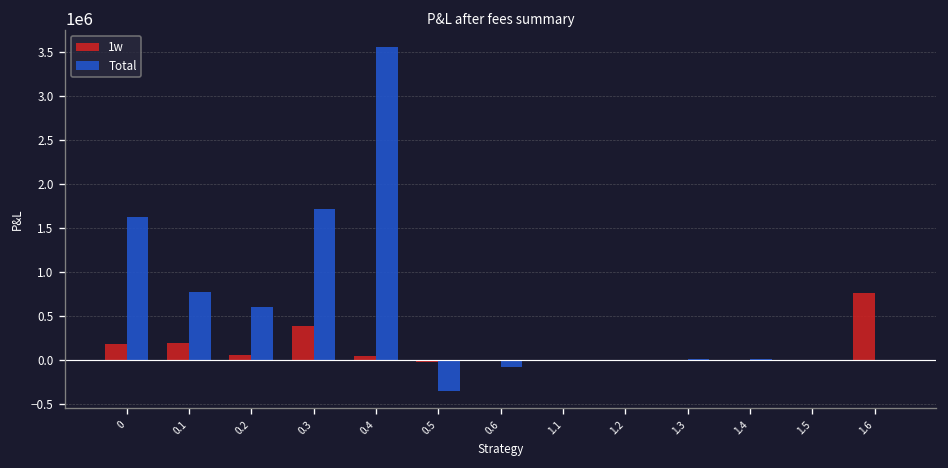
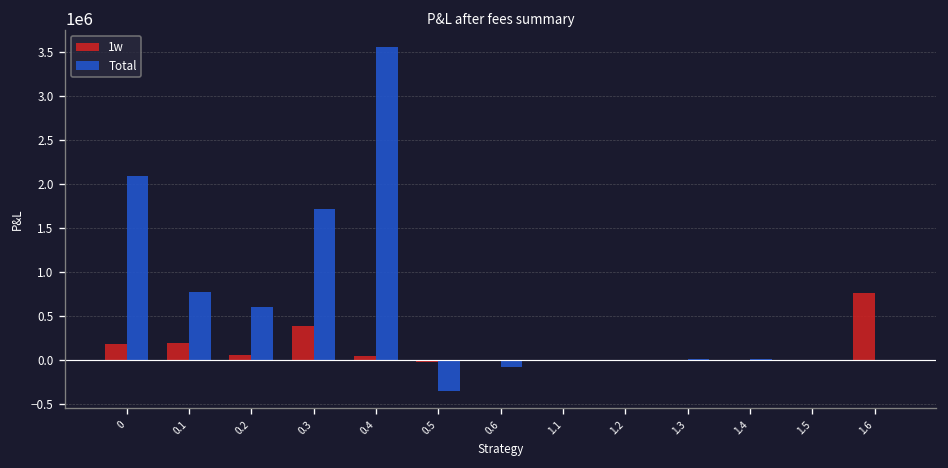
  {
    "1w": {
      "0": 200000,
      "0.1": 200000,
      "0.2": 100000,
      "0.3": 400000,
      "0.4": 0,
      "1.1": 0,
      "1.2": 0,
      "1.3": 0,
      "1.4": 0,
      "1.5": 0,
      "1.6": 800000
    },
    "Total": {
-     "0": 1600000,
+     "0": 2100000,
      "0.1": 800000,
      "0.2": 600000,
      "0.3": 1700000,
      "0.4": 3500000,
      "0.5": -400000,
      "0.6": -100000
    }
  }
